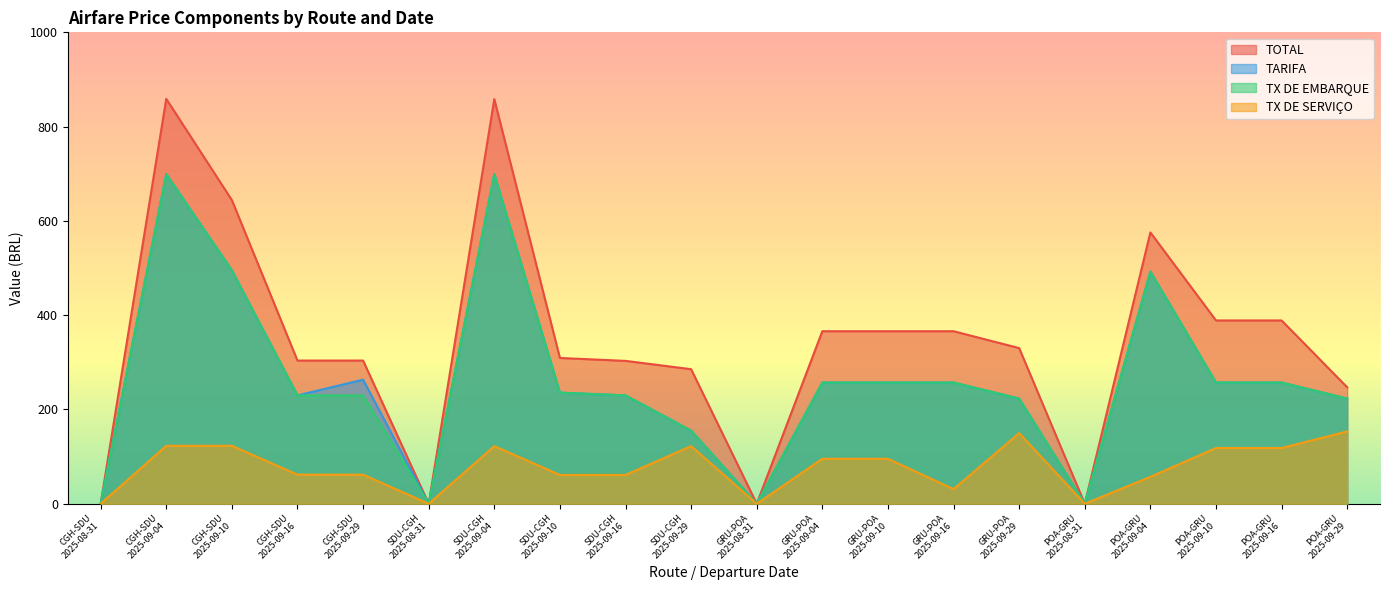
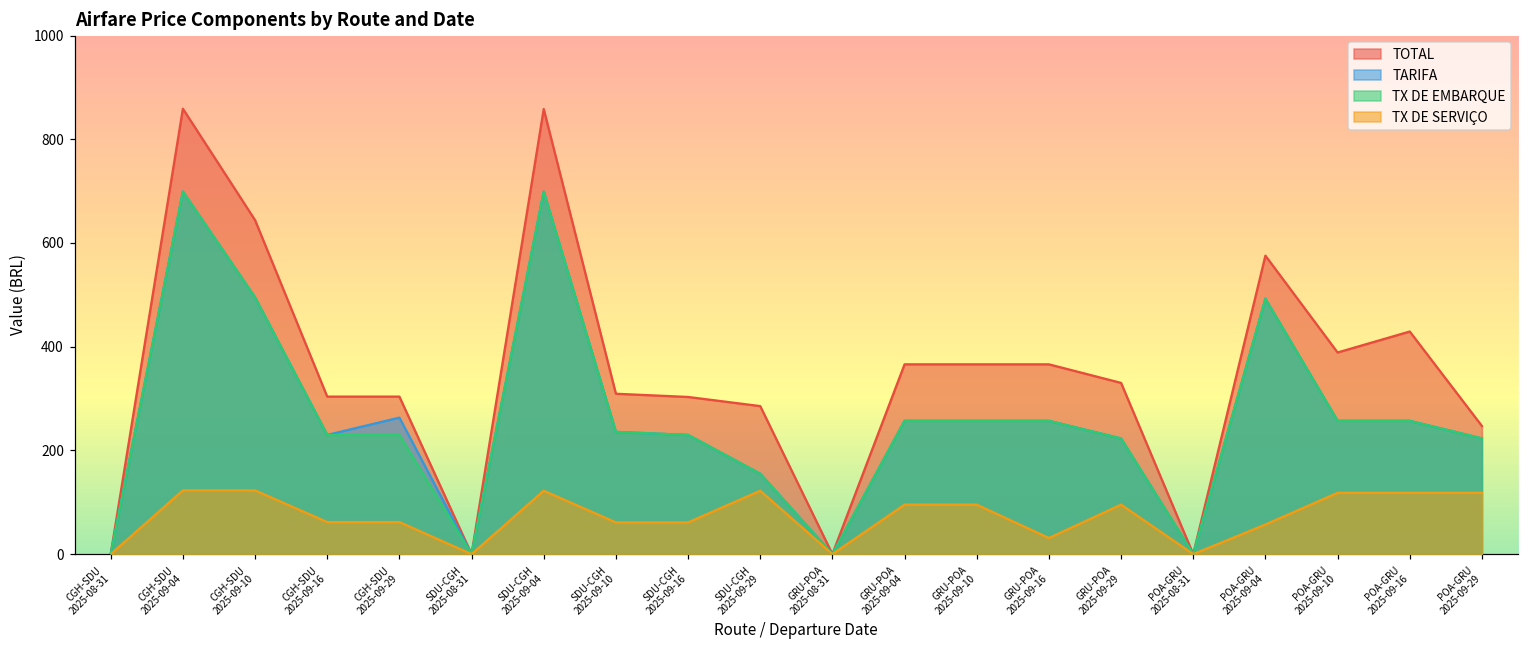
  {
    "TOTAL": {
      "CGH-SDU 2025-09-04": 860,
      "CGH-SDU 2025-09-10": 640,
      "CGH-SDU 2025-09-16": 300,
      "CGH-SDU 2025-09-29": 300,
      "SDU-CGH 2025-09-04": 860,
      "SDU-CGH 2025-09-10": 310,
      "SDU-CGH 2025-09-16": 300,
      "SDU-CGH 2025-09-29": 290,
      "GRU-POA 2025-09-04": 370,
      "GRU-POA 2025-09-10": 370,
      "GRU-POA 2025-09-16": 370,
      "GRU-POA 2025-09-29": 330,
      "POA-GRU 2025-09-04": 580,
      "POA-GRU 2025-09-10": 390,
-     "POA-GRU 2025-09-16": 390,
+     "POA-GRU 2025-09-16": 430,
      "POA-GRU 2025-09-29": 250
    },
    "TARIFA": {
      "CGH-SDU 2025-09-29": 260
    },
    "TX DE EMBARQUE": {
      "CGH-SDU 2025-09-29": 230
    },
    "TX DE SERVIÇO": {
      "CGH-SDU 2025-09-04": 120,
      "CGH-SDU 2025-09-10": 120,
      "CGH-SDU 2025-09-16": 60,
      "CGH-SDU 2025-09-29": 60,
      "SDU-CGH 2025-09-04": 120,
      "SDU-CGH 2025-09-10": 60,
      "SDU-CGH 2025-09-16": 60,
      "SDU-CGH 2025-09-29": 120,
      "GRU-POA 2025-09-04": 100,
      "GRU-POA 2025-09-10": 100,
      "GRU-POA 2025-09-16": 30,
-     "GRU-POA 2025-09-29": 150,
+     "GRU-POA 2025-09-29": 100,
      "POA-GRU 2025-09-04": 60,
      "POA-GRU 2025-09-10": 120,
      "POA-GRU 2025-09-16": 120,
-     "POA-GRU 2025-09-29": 150
+     "POA-GRU 2025-09-29": 120
    }
  }
